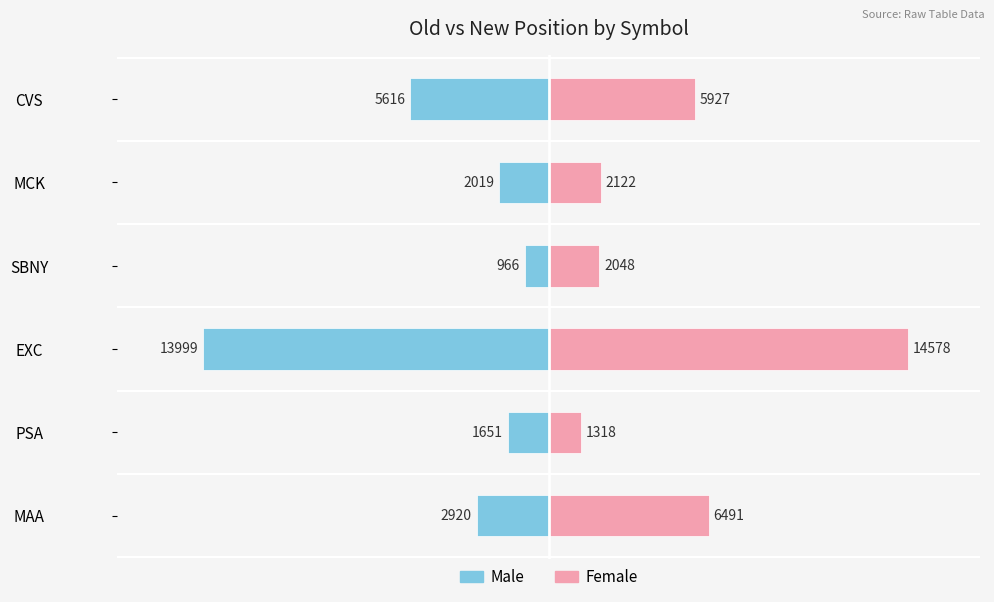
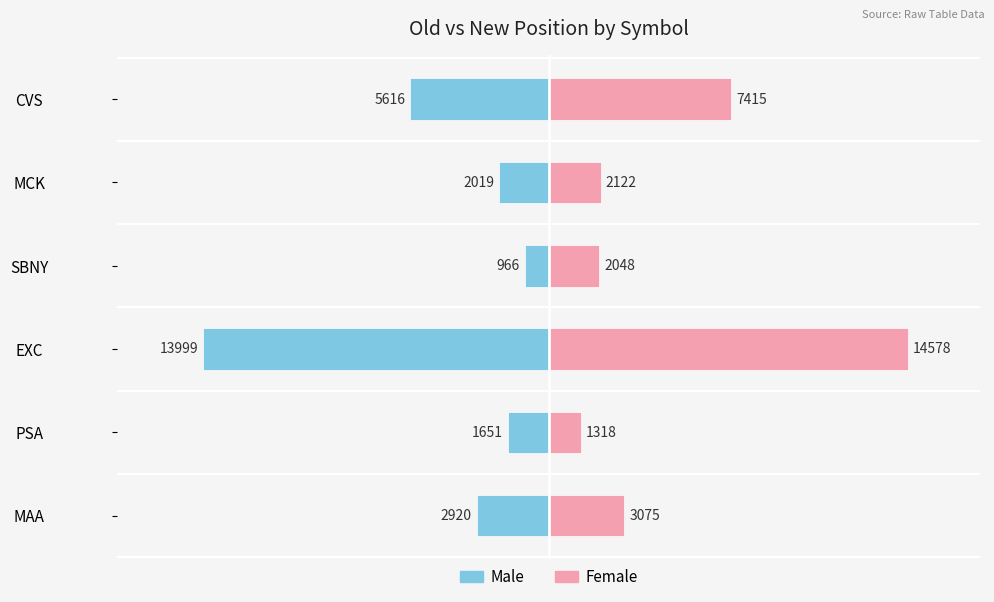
  {
    "Female": {
-     "CVS": 5927,
+     "CVS": 7415,
      "MCK": 2122,
      "SBNY": 2048,
      "EXC": 14578,
      "PSA": 1318,
-     "MAA": 6491
+     "MAA": 3075
    }
  }
